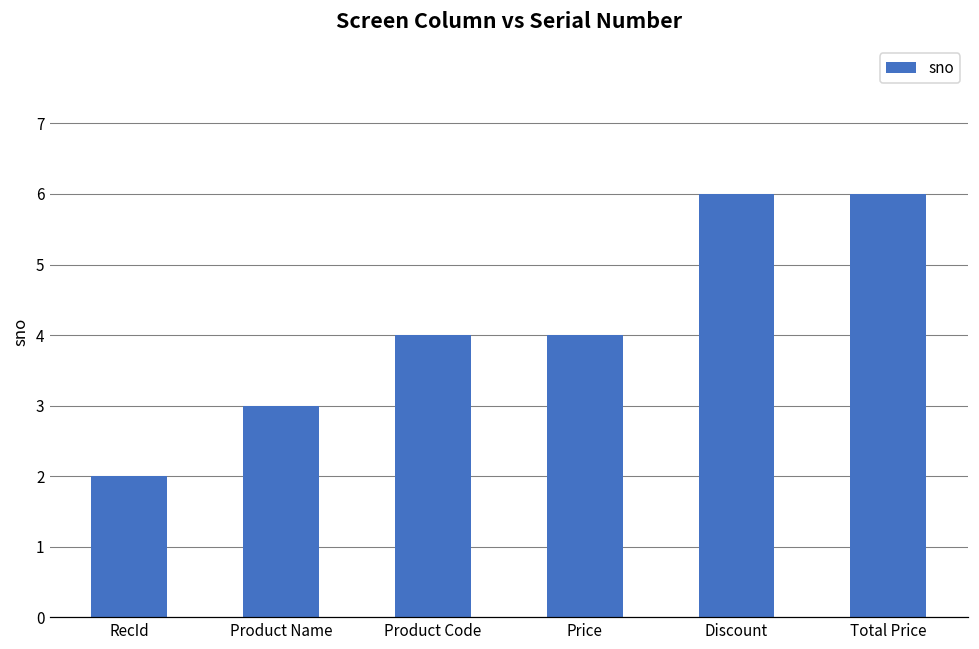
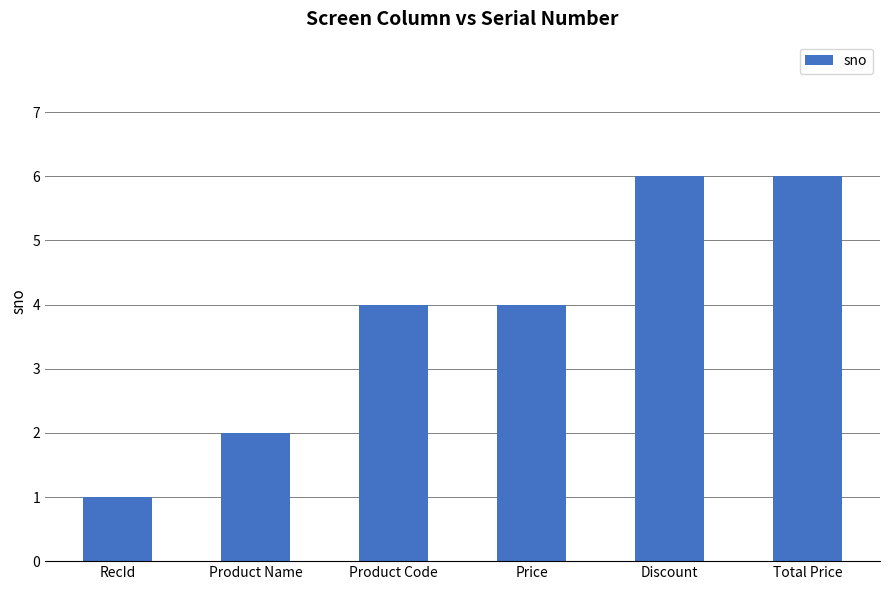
  {
-   "RecId": 2,
-   "Product Name": 3,
+   "RecId": 1,
+   "Product Name": 2,
    "Product Code": 4,
    "Price": 4,
    "Discount": 6,
    "Total Price": 6
  }
